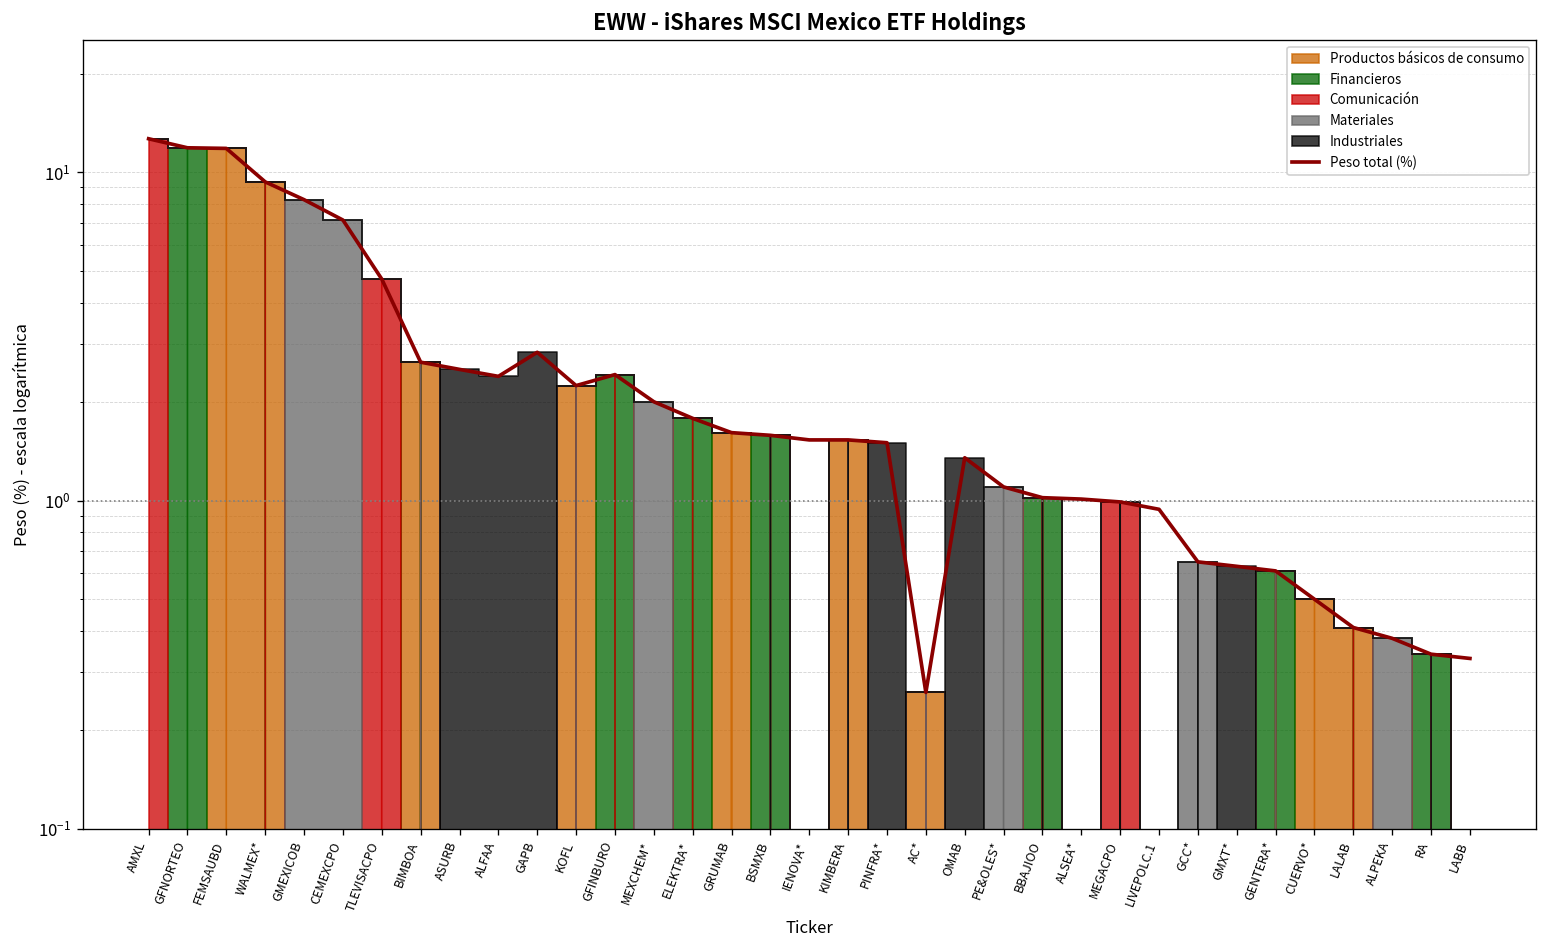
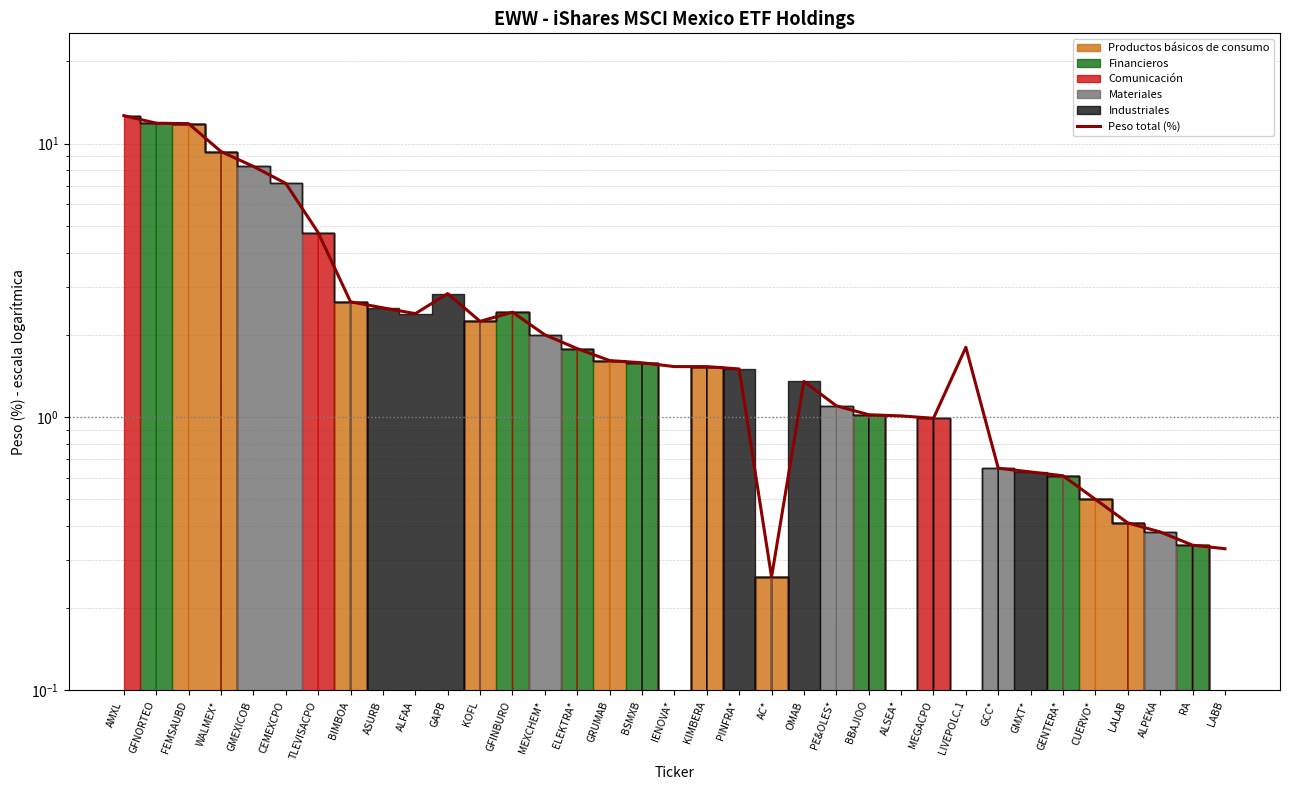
  {
    "Peso total (%)": {
      "IENOVA*": 1.5,
      "ALSEA*": 1.01,
-     "LIVEPOLC.1": 0.94,
+     "LIVEPOLC.1": 1.8,
      "LABB": 0.33
    }
  }
